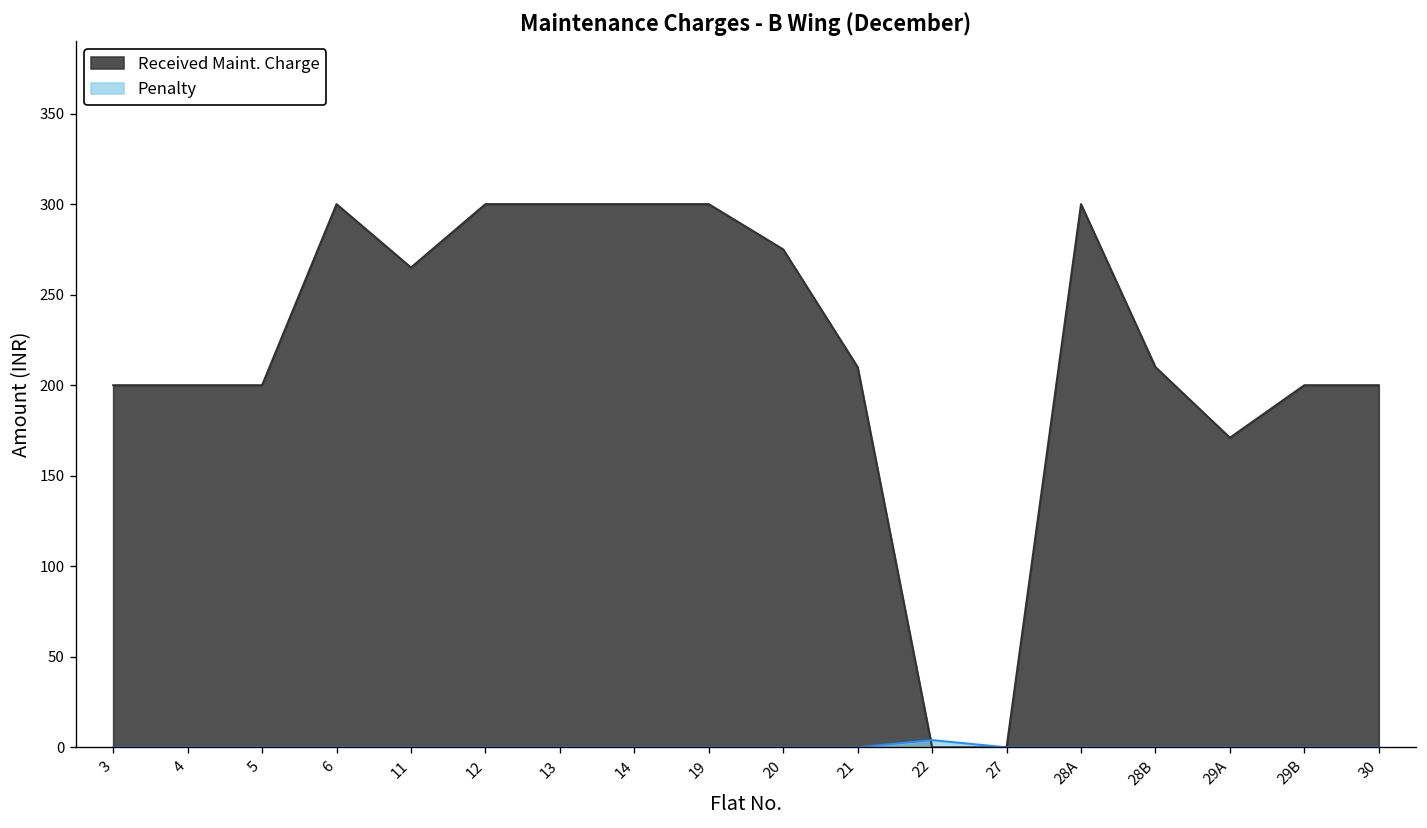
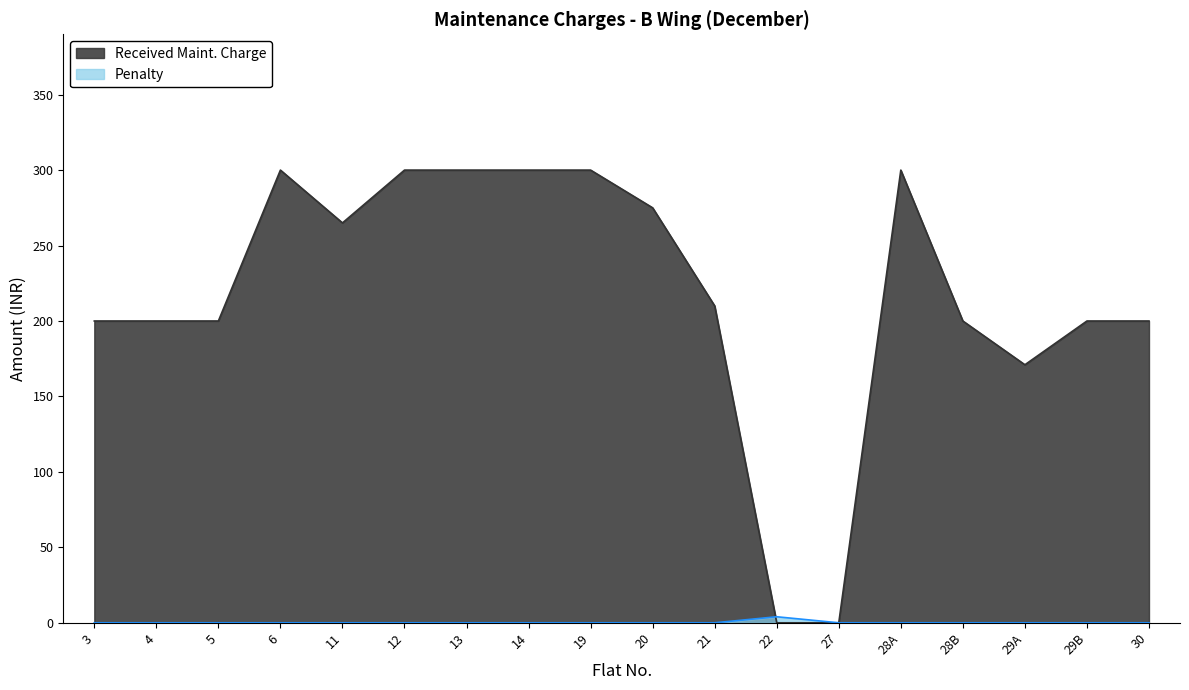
  {
    "Received Maint. Charge": {
      "3": 200,
      "4": 200,
      "5": 200,
      "6": 300,
      "11": 265,
      "12": 300,
      "13": 300,
      "14": 300,
      "19": 300,
      "20": 275,
      "21": 210,
      "22": 0,
      "28A": 300,
-     "28B": 210,
+     "28B": 200,
      "29A": 171,
      "29B": 200,
      "30": 200
    },
    "Penalty": {
      "3": 0,
      "4": 0,
      "5": 0,
      "6": 0,
      "11": 0,
      "12": 0,
      "13": 0,
      "14": 0,
      "19": 0,
      "20": 0,
      "21": 0,
      "22": 4,
      "28A": 0,
      "28B": 0,
      "29A": 0,
      "29B": 0,
      "30": 0
    }
  }
